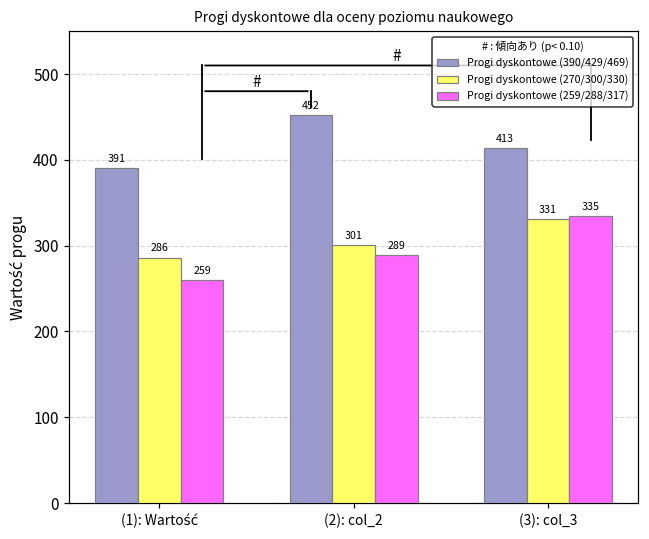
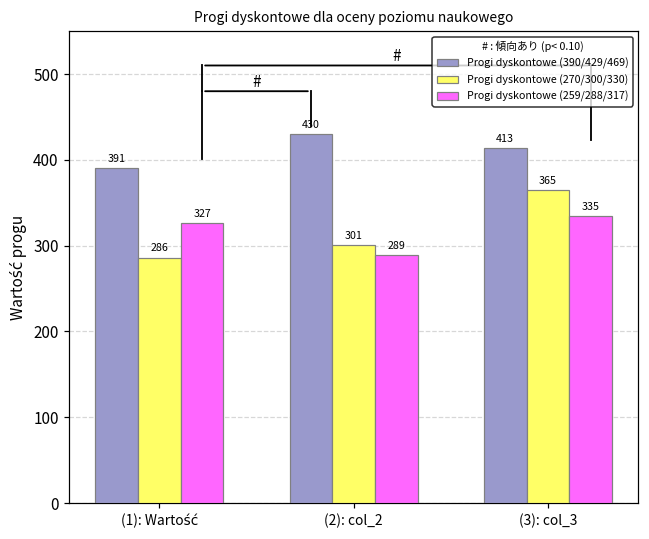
  {
    "Progi dyskontowe (390/429/469)": {
      "(1): Wartość": 391,
-     "(2): col_2": 452,
+     "(2): col_2": 430,
      "(3): col_3": 413
    },
    "Progi dyskontowe (270/300/330)": {
      "(1): Wartość": 286,
      "(2): col_2": 301,
-     "(3): col_3": 331
+     "(3): col_3": 365
    },
    "Progi dyskontowe (259/288/317)": {
-     "(1): Wartość": 259,
+     "(1): Wartość": 327,
      "(2): col_2": 289,
      "(3): col_3": 335
    }
  }
